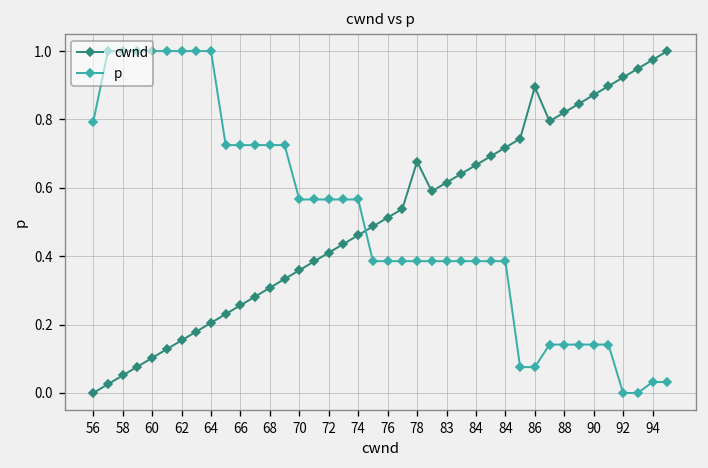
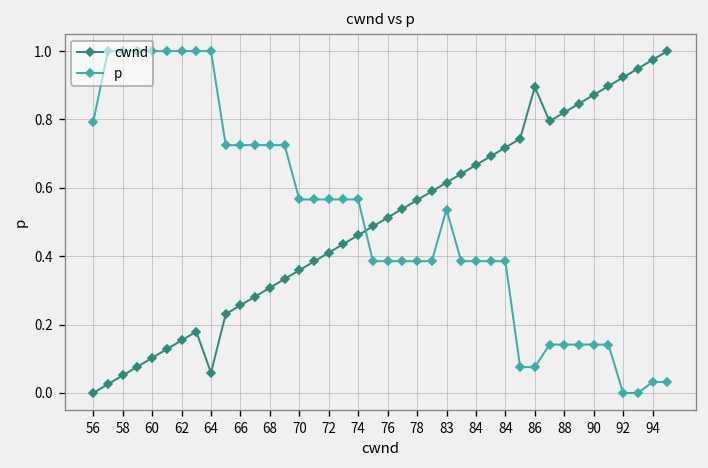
  {
    "cwnd": {
      "56": 0.00,
      "58": 0.05,
      "60": 0.10,
      "62": 0.15,
-     "64": 0.21,
+     "64": 0.06,
      "66": 0.26,
      "68": 0.31,
      "70": 0.36,
      "72": 0.41,
      "74": 0.46,
      "76": 0.51,
-     "78": 0.68,
+     "78": 0.56,
      "83": 0.62,
      "86": 0.89,
      "88": 0.82,
      "90": 0.87,
      "92": 0.92,
      "94": 0.97
    },
    "p": {
      "56": 0.79,
      "62": 1.00,
      "64": 1.00,
      "66": 0.73,
      "68": 0.73,
      "70": 0.57,
      "72": 0.57,
      "74": 0.57,
      "76": 0.39,
      "78": 0.39,
-     "83": 0.39,
+     "83": 0.54,
      "86": 0.08,
      "88": 0.14,
      "90": 0.14,
      "92": 0.00,
      "94": 0.03
    }
  }
